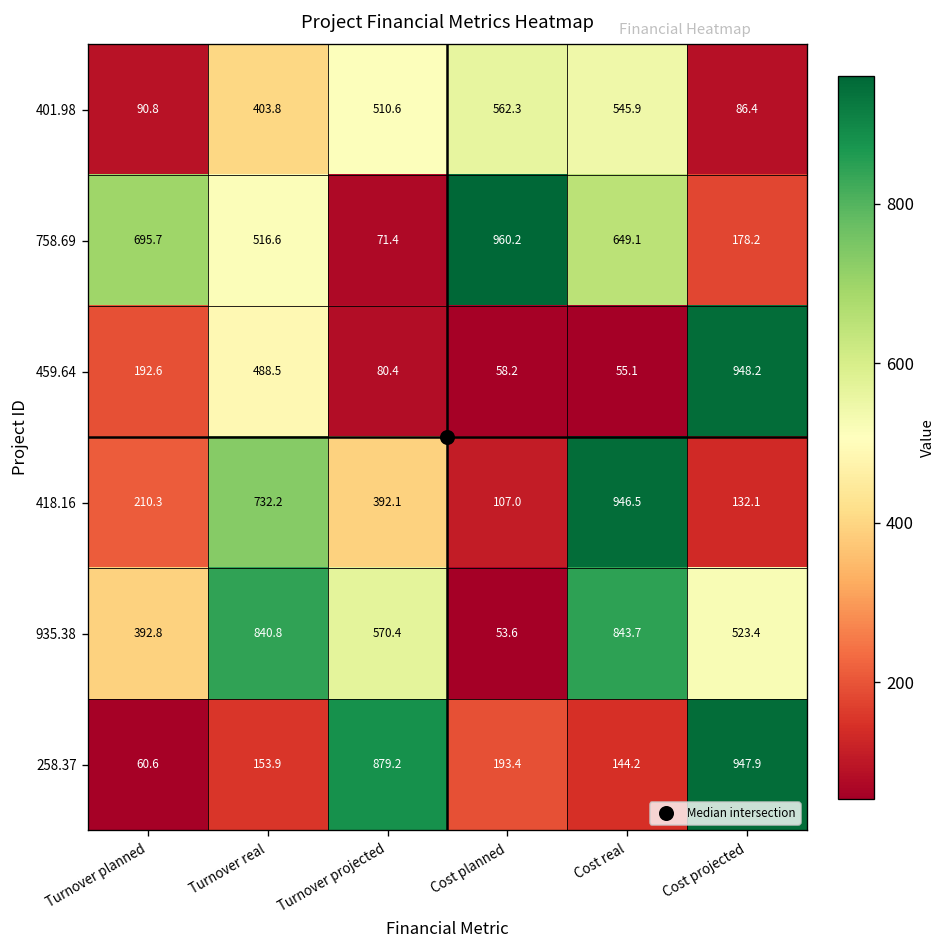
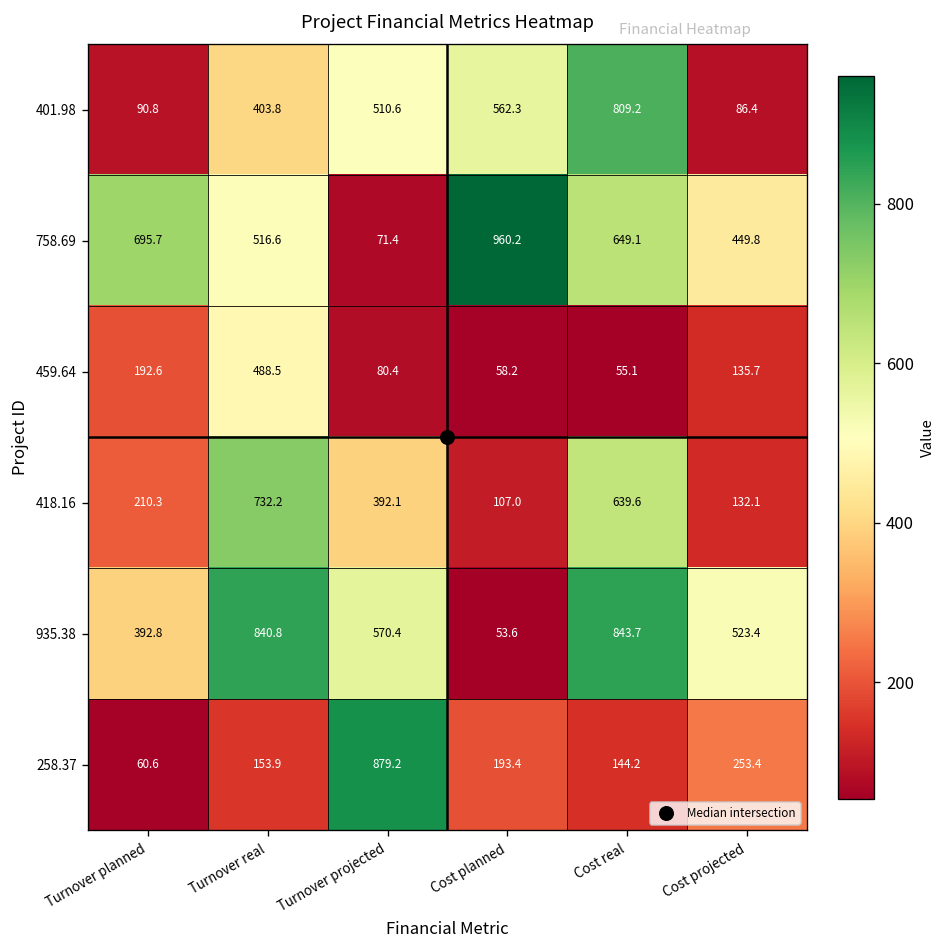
  {
    "401.98": {
      "Turnover planned": 90.8,
      "Turnover real": 403.8,
      "Turnover projected": 510.6,
      "Cost planned": 562.3,
-     "Cost real": 545.9,
+     "Cost real": 809.2,
      "Cost projected": 86.4
    },
    "758.69": {
      "Turnover planned": 695.7,
      "Turnover real": 516.6,
      "Turnover projected": 71.4,
      "Cost planned": 960.2,
      "Cost real": 649.1,
-     "Cost projected": 178.2
+     "Cost projected": 449.8
    },
    "459.64": {
      "Turnover planned": 192.6,
      "Turnover real": 488.5,
      "Turnover projected": 80.4,
      "Cost planned": 58.2,
      "Cost real": 55.1,
-     "Cost projected": 948.2
+     "Cost projected": 135.7
    },
    "418.16": {
      "Turnover planned": 210.3,
      "Turnover real": 732.2,
      "Turnover projected": 392.1,
      "Cost planned": 107.0,
-     "Cost real": 946.5,
+     "Cost real": 639.6,
      "Cost projected": 132.1
    },
    "935.38": {
      "Turnover planned": 392.8,
      "Turnover real": 840.8,
      "Turnover projected": 570.4,
      "Cost planned": 53.6,
      "Cost real": 843.7,
      "Cost projected": 523.4
    },
    "258.37": {
      "Turnover planned": 60.6,
      "Turnover real": 153.9,
      "Turnover projected": 879.2,
      "Cost planned": 193.4,
      "Cost real": 144.2,
-     "Cost projected": 947.9
+     "Cost projected": 253.4
    }
  }
